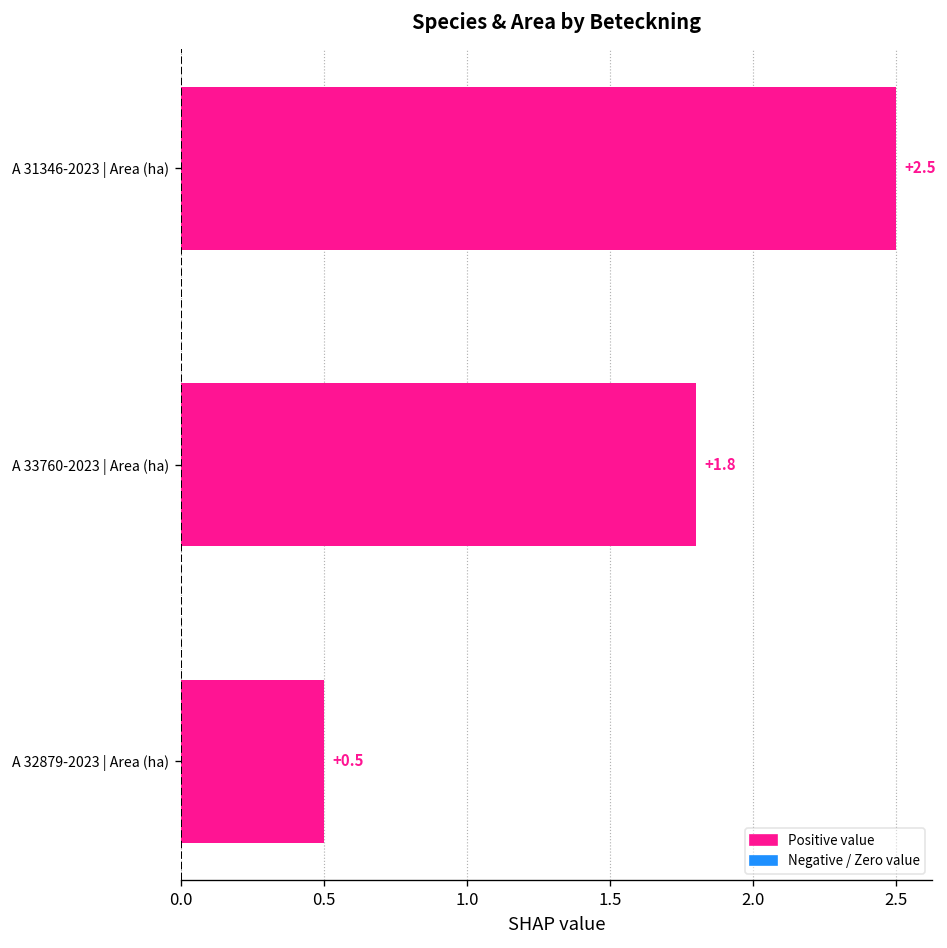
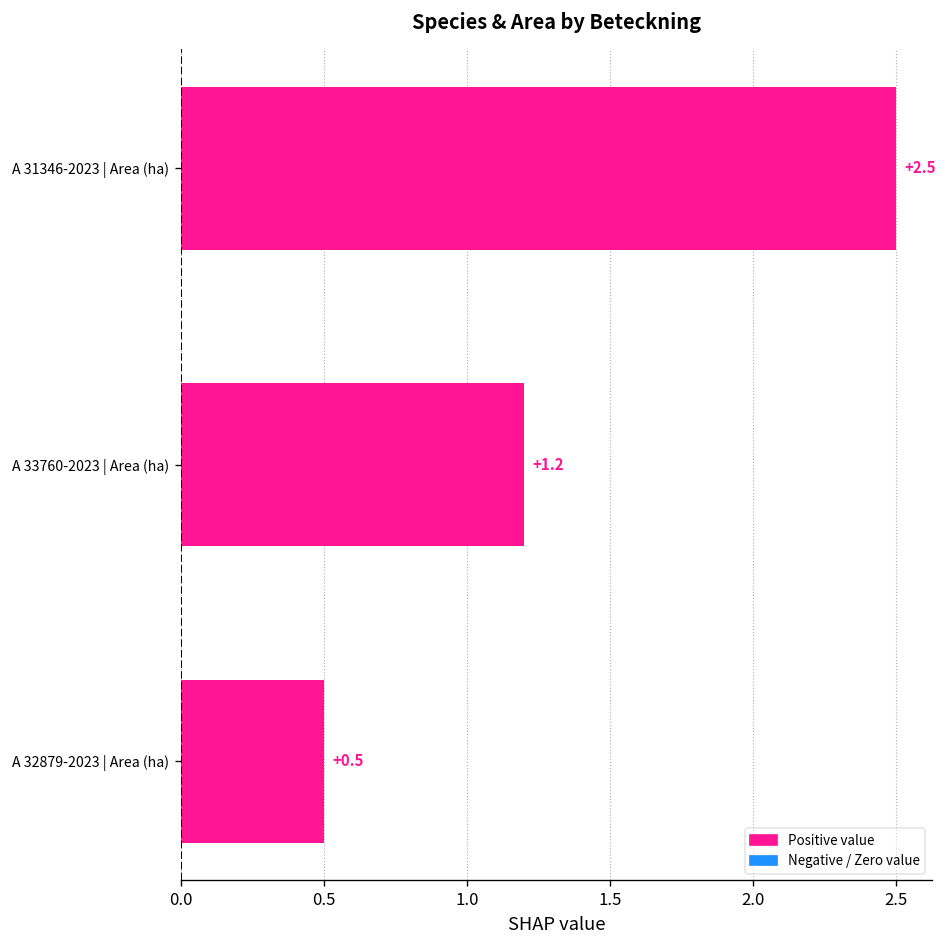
  {
    "A 31346-2023 | Area (ha)": "+2.5",
-   "A 33760-2023 | Area (ha)": "+1.8",
+   "A 33760-2023 | Area (ha)": "+1.2",
    "A 32879-2023 | Area (ha)": "+0.5"
  }
